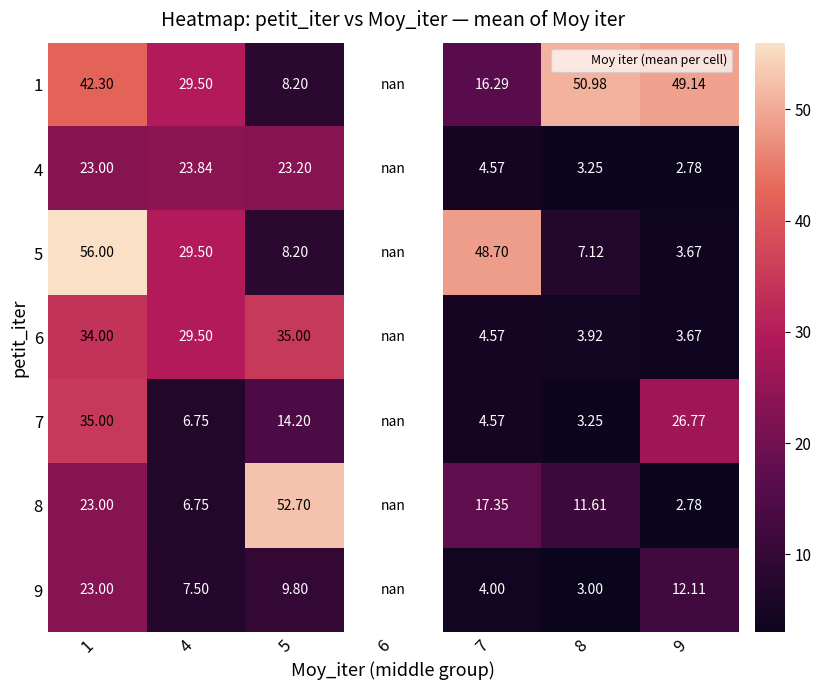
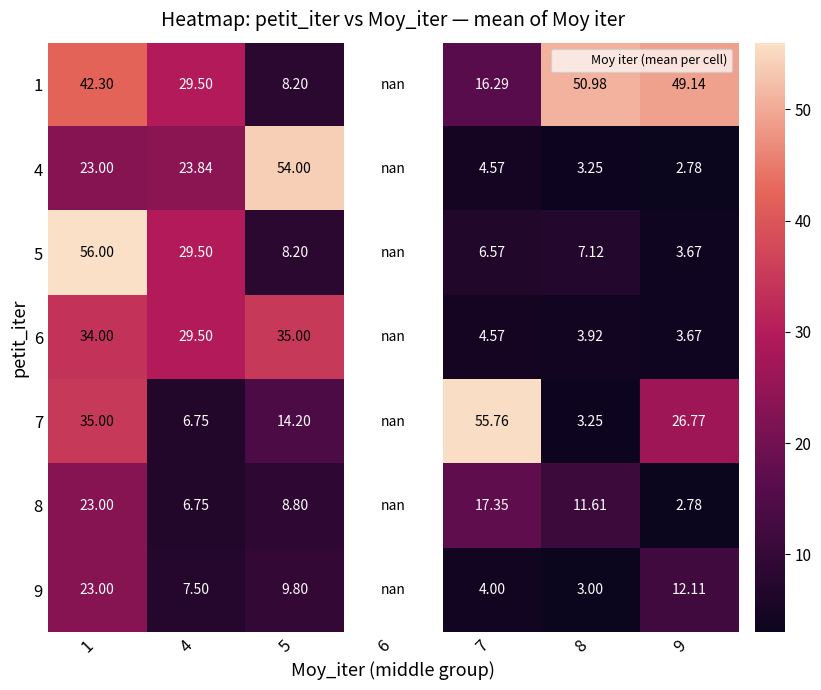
  {
    "1": {
      "1": 42.30,
      "4": 29.50,
      "5": 8.20,
      "7": 16.29,
      "8": 50.98,
      "9": 49.14
    },
    "4": {
      "1": 23.00,
      "4": 23.84,
-     "5": 23.20,
+     "5": 54.00,
      "7": 4.57,
      "8": 3.25,
      "9": 2.78
    },
    "5": {
      "1": 56.00,
      "4": 29.50,
      "5": 8.20,
-     "7": 48.70,
+     "7": 6.57,
      "8": 7.12,
      "9": 3.67
    },
    "6": {
      "1": 34.00,
      "4": 29.50,
      "5": 35.00,
      "7": 4.57,
      "8": 3.92,
      "9": 3.67
    },
    "7": {
      "1": 35.00,
      "4": 6.75,
      "5": 14.20,
-     "7": 4.57,
+     "7": 55.76,
      "8": 3.25,
      "9": 26.77
    },
    "8": {
      "1": 23.00,
      "4": 6.75,
-     "5": 52.70,
+     "5": 8.80,
      "7": 17.35,
      "8": 11.61,
      "9": 2.78
    },
    "9": {
      "1": 23.00,
      "4": 7.50,
      "5": 9.80,
      "7": 4.00,
      "8": 3.00,
      "9": 12.11
    }
  }
